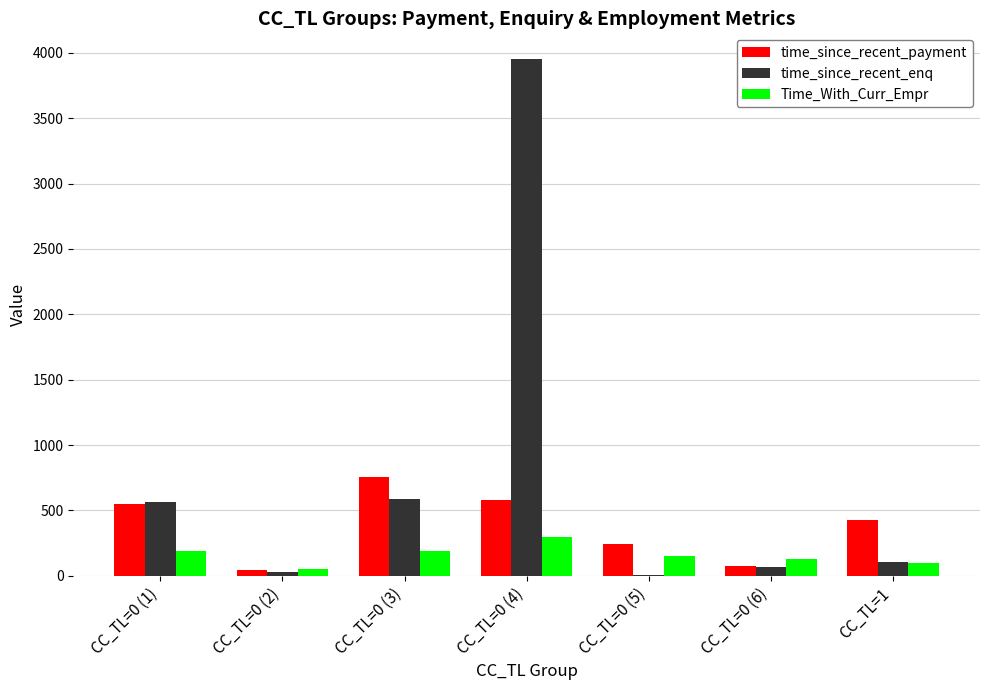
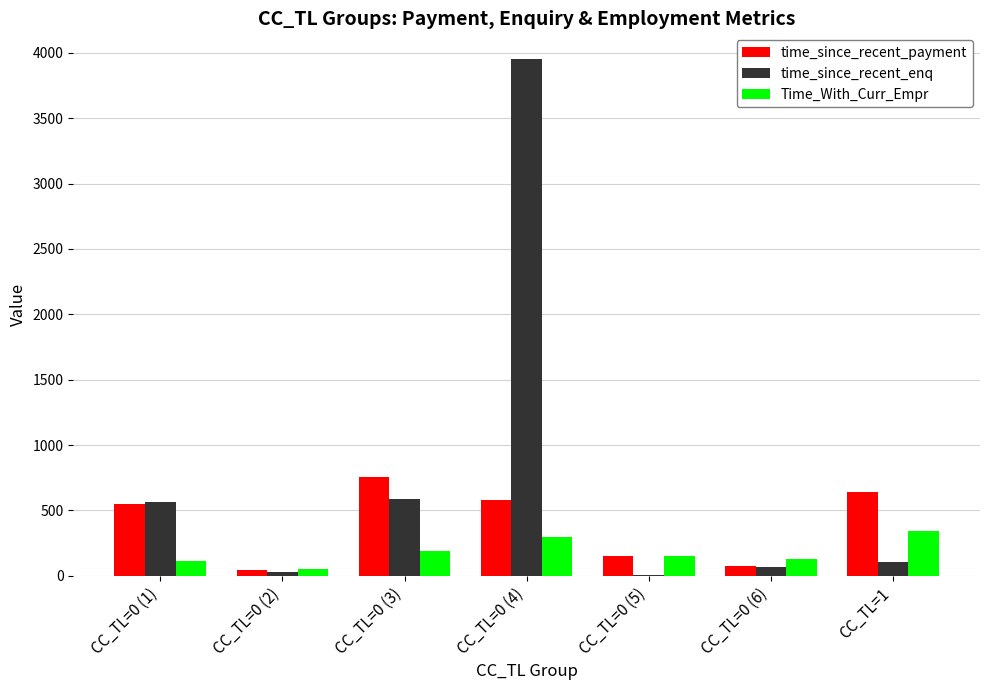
  {
    "time_since_recent_payment": {
      "CC_TL=0 (1)": 550,
      "CC_TL=0 (2)": 50,
      "CC_TL=0 (3)": 760,
      "CC_TL=0 (4)": 580,
-     "CC_TL=0 (5)": 250,
+     "CC_TL=0 (5)": 160,
      "CC_TL=0 (6)": 70,
-     "CC_TL=1": 420
+     "CC_TL=1": 640
    },
    "time_since_recent_enq": {
      "CC_TL=0 (1)": 570,
      "CC_TL=0 (2)": 30,
      "CC_TL=0 (3)": 590,
      "CC_TL=0 (4)": 3950,
      "CC_TL=0 (6)": 70,
      "CC_TL=1": 110
    },
    "Time_With_Curr_Empr": {
-     "CC_TL=0 (1)": 190,
+     "CC_TL=0 (1)": 110,
      "CC_TL=0 (2)": 50,
      "CC_TL=0 (3)": 190,
      "CC_TL=0 (4)": 300,
      "CC_TL=0 (5)": 150,
      "CC_TL=0 (6)": 130,
-     "CC_TL=1": 100
+     "CC_TL=1": 350
    }
  }
